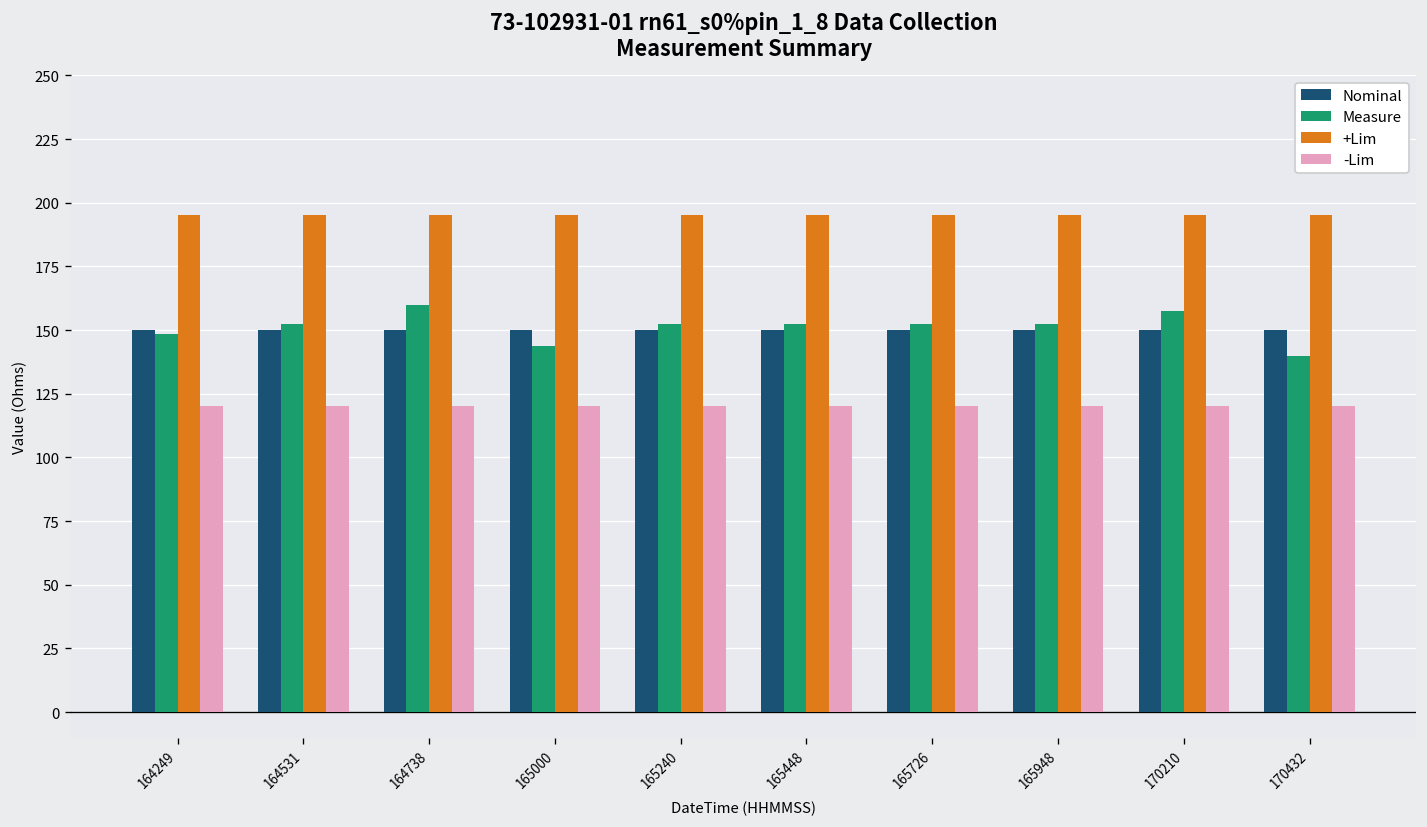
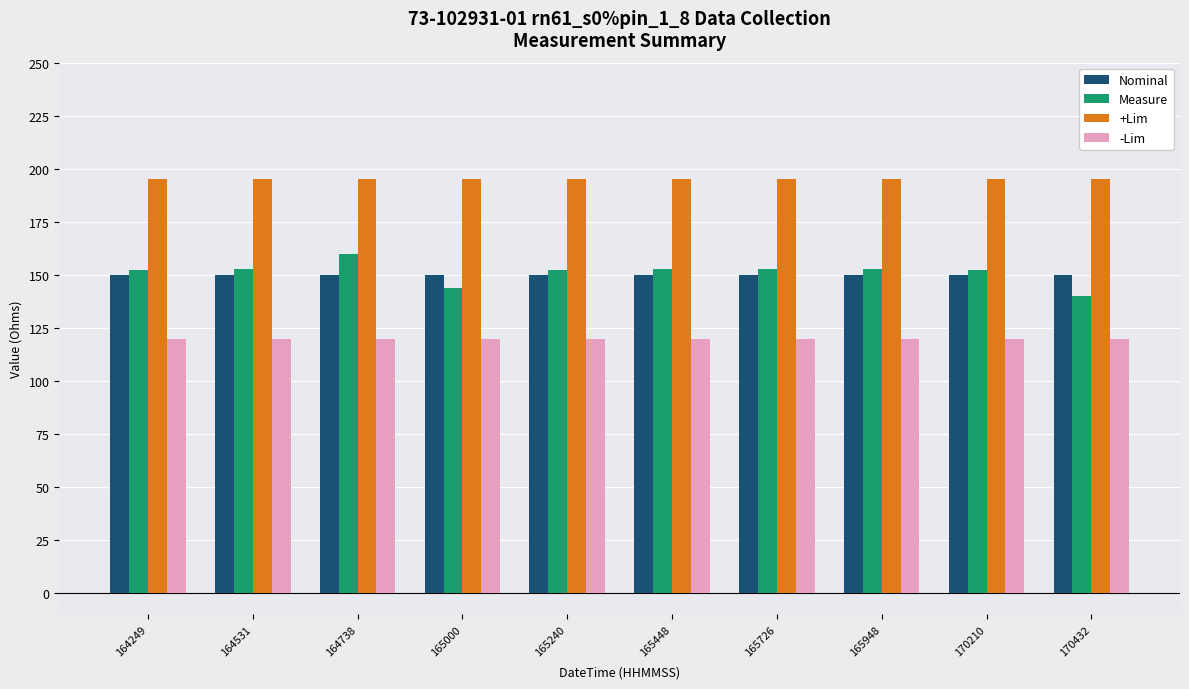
  {
    "Nominal": {
      "164249": 150,
      "164531": 150,
      "164738": 150,
      "165000": 150,
      "165240": 150,
      "165448": 150,
      "165726": 150,
      "165948": 150,
      "170210": 150,
      "170432": 150
    },
    "Measure": {
-     "164249": 149,
+     "164249": 153,
      "164531": 153,
      "164738": 160,
      "165000": 144,
      "165240": 153,
      "165448": 153,
      "165726": 153,
      "165948": 153,
-     "170210": 157,
+     "170210": 153,
      "170432": 140
    },
    "+Lim": {
      "164249": 195,
      "164531": 195,
      "164738": 195,
      "165000": 195,
      "165240": 195,
      "165448": 195,
      "165726": 195,
      "165948": 195,
      "170210": 195,
      "170432": 195
    },
    "-Lim": {
      "164249": 120,
      "164531": 120,
      "164738": 120,
      "165000": 120,
      "165240": 120,
      "165448": 120,
      "165726": 120,
      "165948": 120,
      "170210": 120,
      "170432": 120
    }
  }
